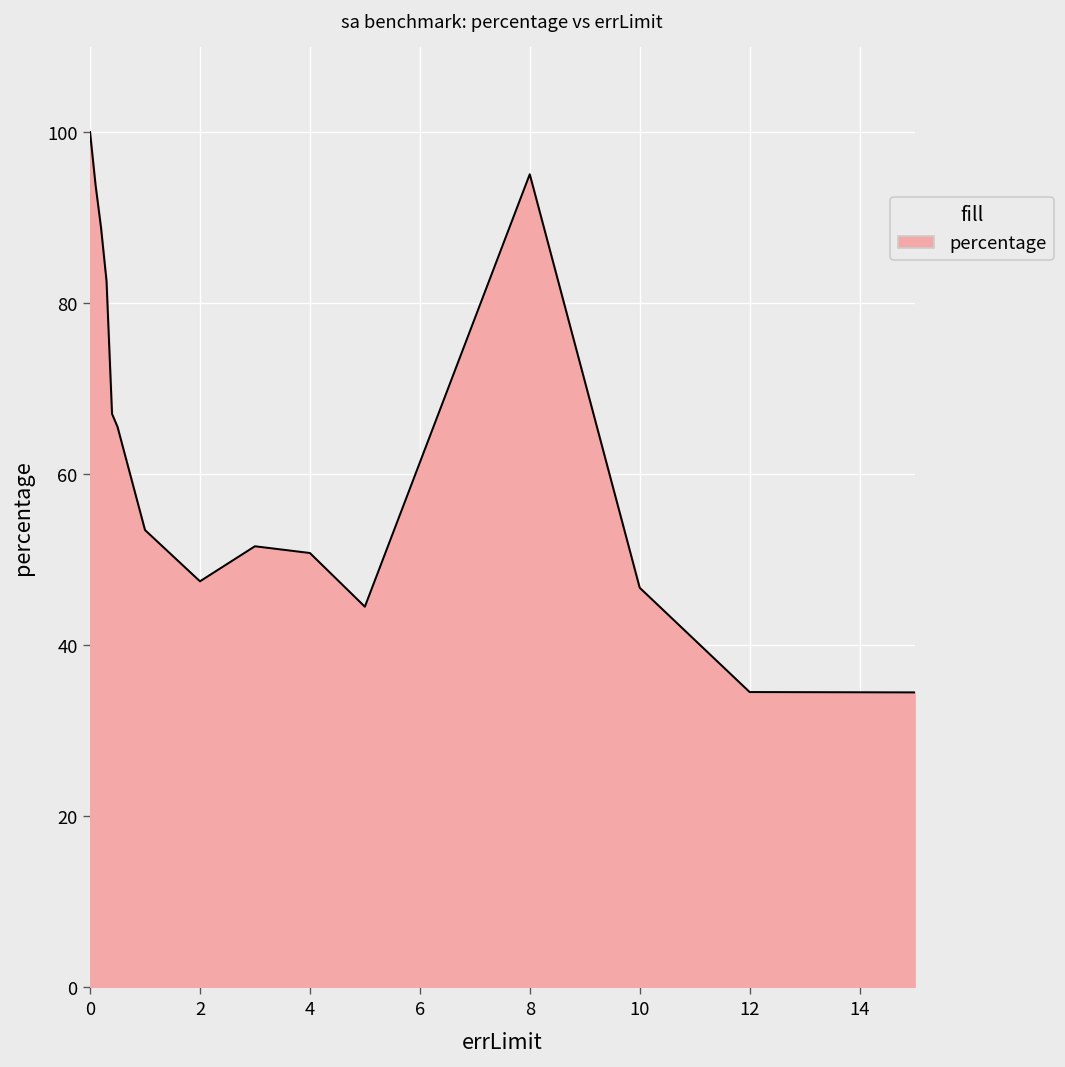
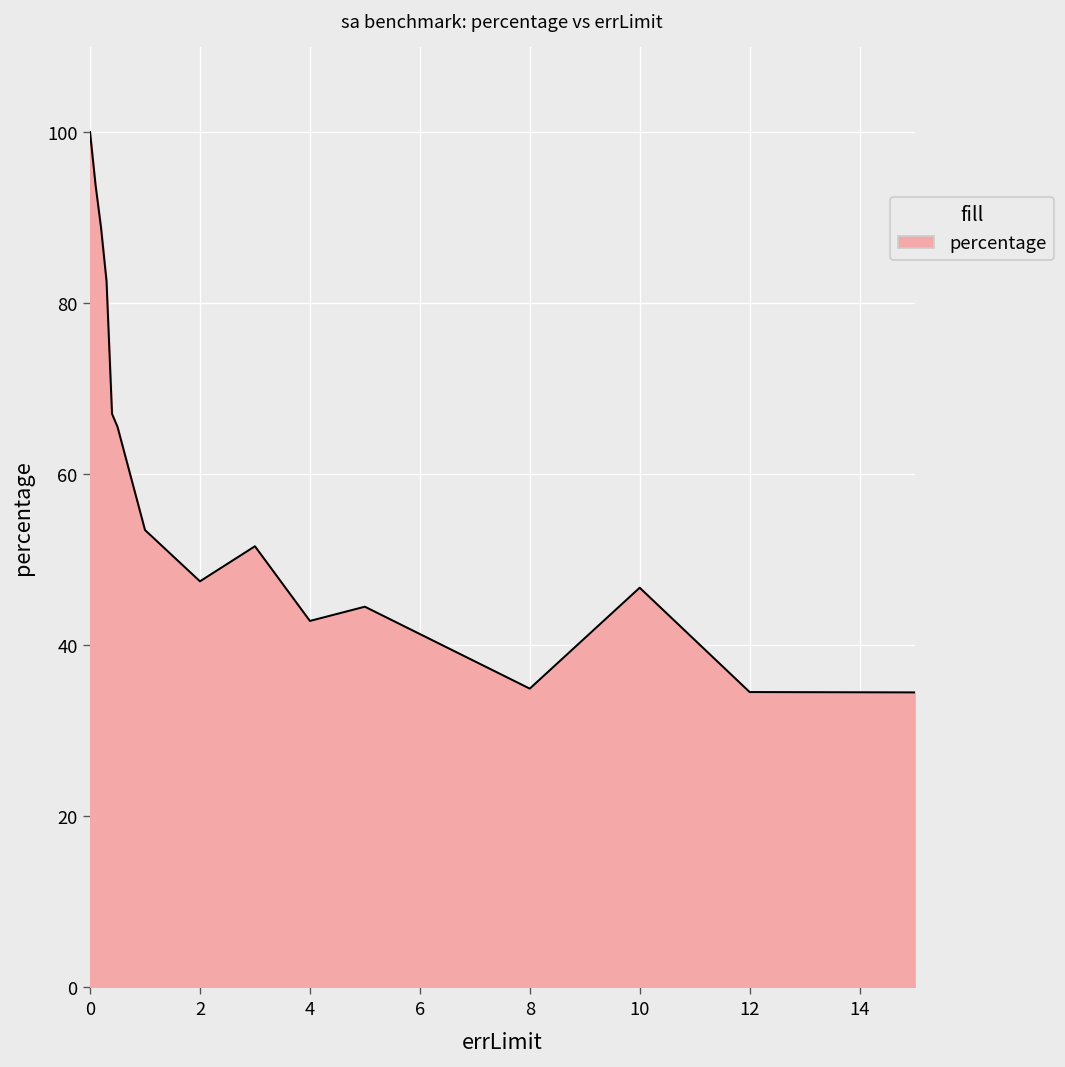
  {
    "0": 100,
    "2": 47,
-   "4": 51,
-   "8": 95,
+   "4": 43,
+   "8": 35,
    "10": 47,
    "12": 35
  }
